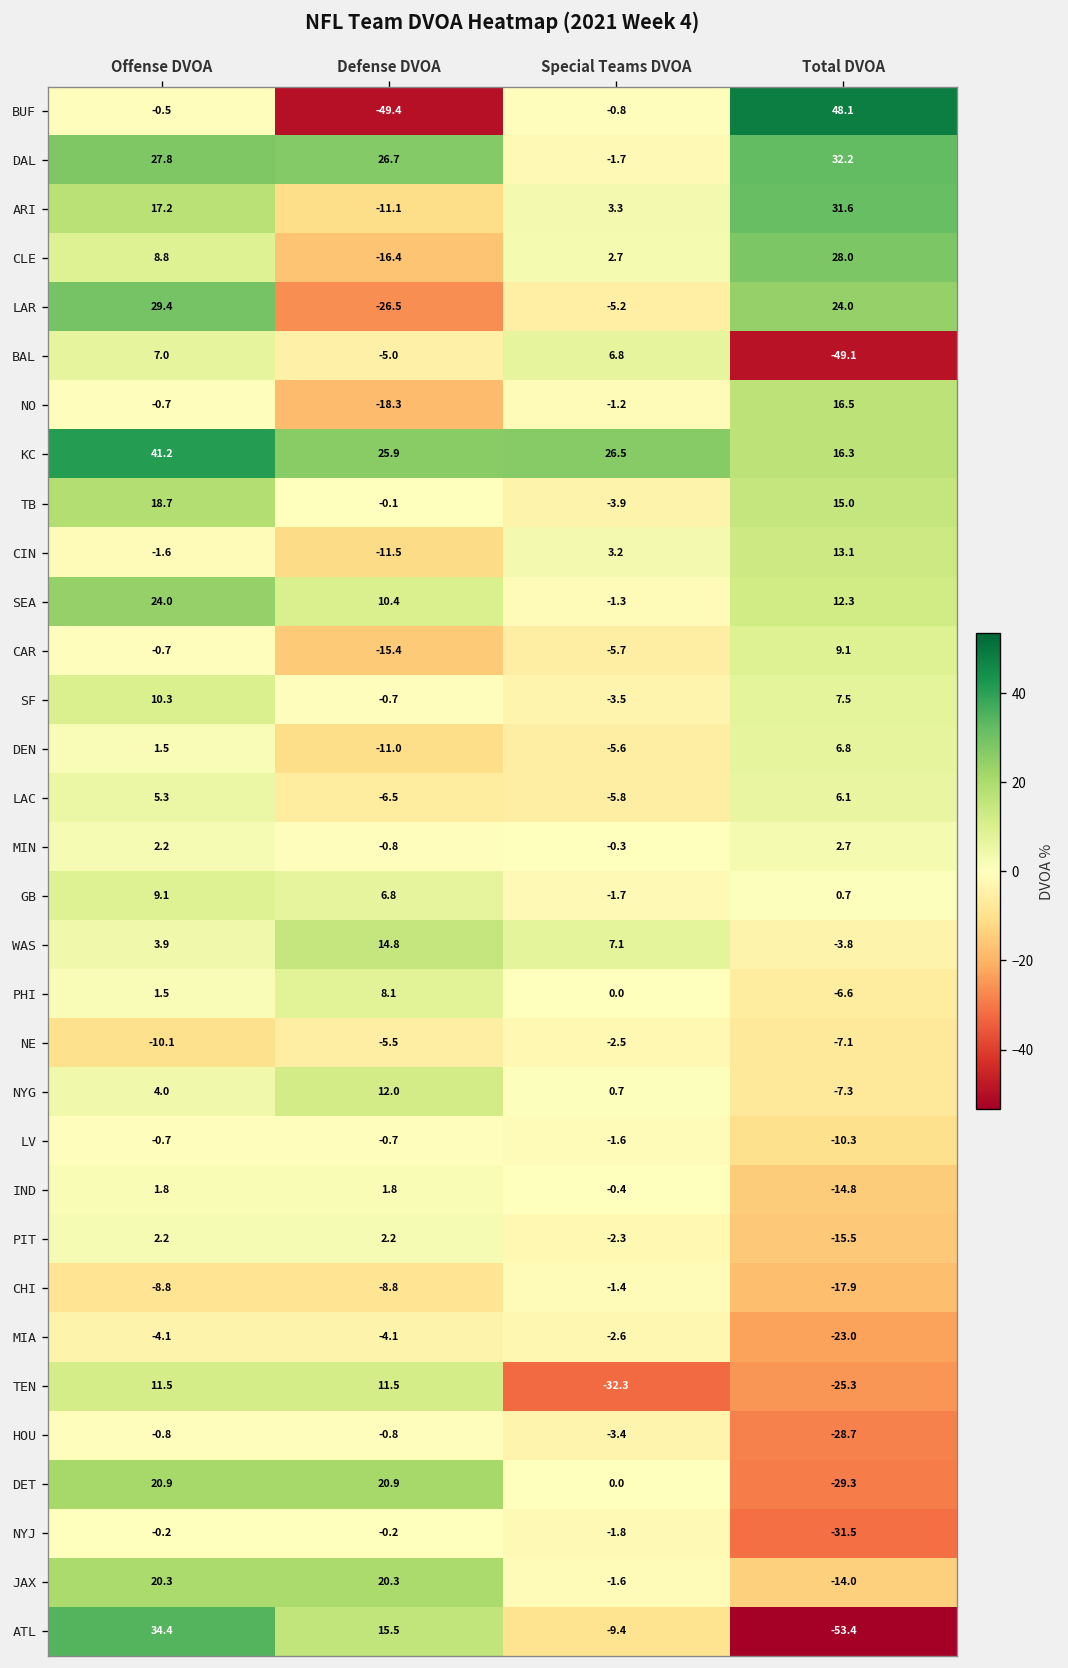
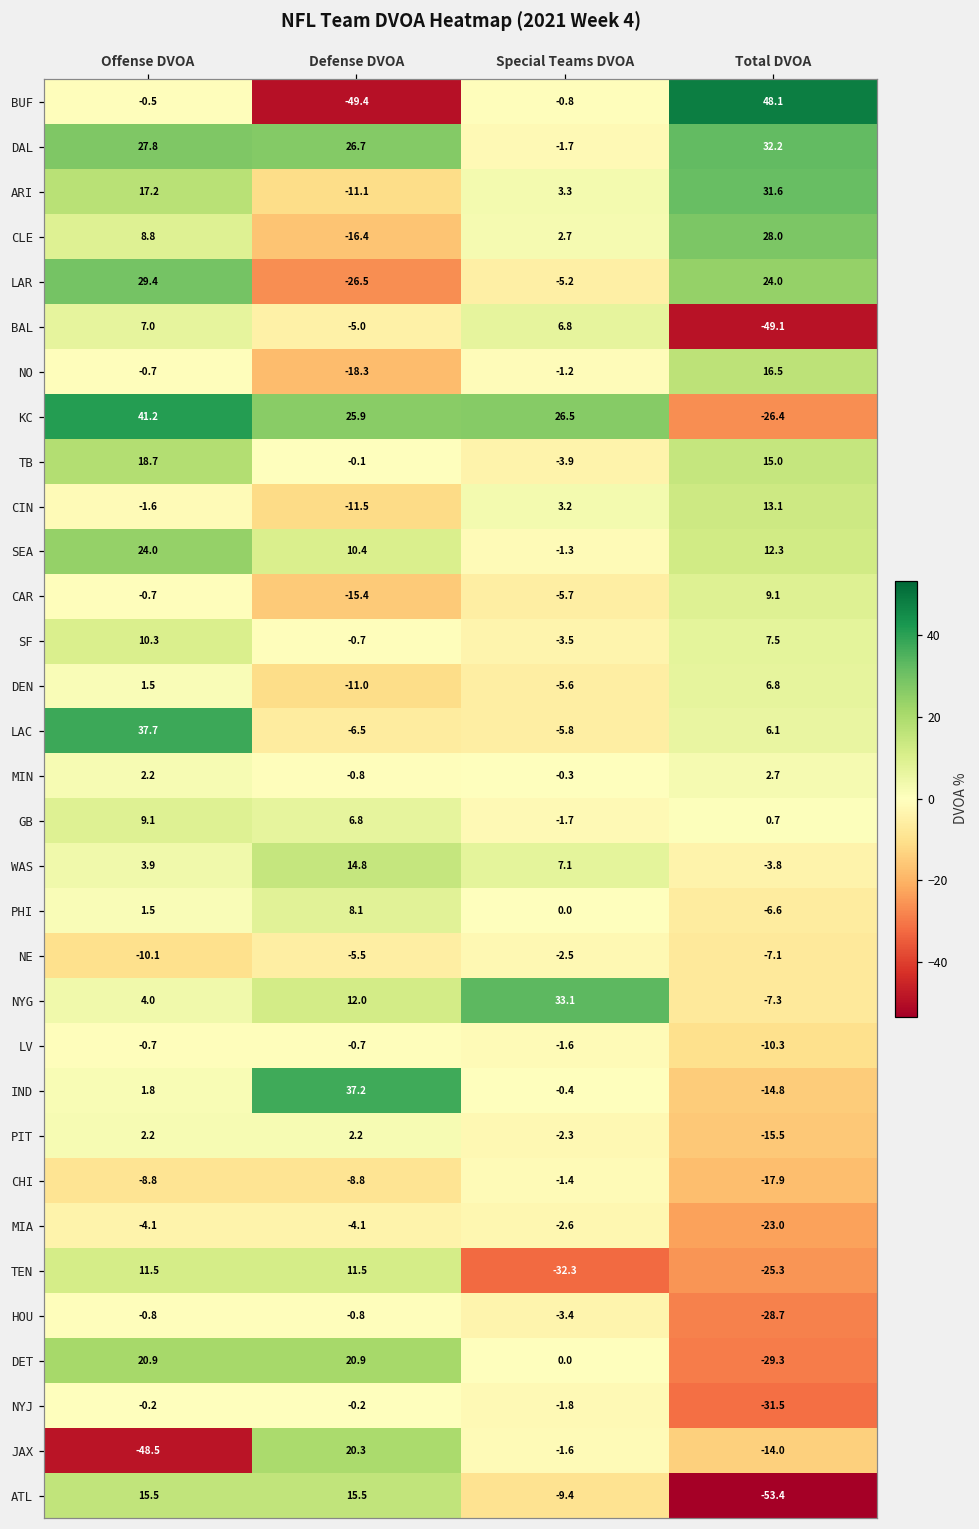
  {
    "BUF": {
      "Offense DVOA": -0.5,
      "Defense DVOA": -49.4,
      "Special Teams DVOA": -0.8,
      "Total DVOA": 48.1
    },
    "DAL": {
      "Offense DVOA": 27.8,
      "Defense DVOA": 26.7,
      "Special Teams DVOA": -1.7,
      "Total DVOA": 32.2
    },
    "ARI": {
      "Offense DVOA": 17.2,
      "Defense DVOA": -11.1,
      "Special Teams DVOA": 3.3,
      "Total DVOA": 31.6
    },
    "CLE": {
      "Offense DVOA": 8.8,
      "Defense DVOA": -16.4,
      "Special Teams DVOA": 2.7,
      "Total DVOA": 28.0
    },
    "LAR": {
      "Offense DVOA": 29.4,
      "Defense DVOA": -26.5,
      "Special Teams DVOA": -5.2,
      "Total DVOA": 24.0
    },
    "BAL": {
      "Offense DVOA": 7.0,
      "Defense DVOA": -5.0,
      "Special Teams DVOA": 6.8,
      "Total DVOA": -49.1
    },
    "NO": {
      "Offense DVOA": -0.7,
      "Defense DVOA": -18.3,
      "Special Teams DVOA": -1.2,
      "Total DVOA": 16.5
    },
    "KC": {
      "Offense DVOA": 41.2,
      "Defense DVOA": 25.9,
      "Special Teams DVOA": 26.5,
-     "Total DVOA": 16.3
+     "Total DVOA": -26.4
    },
    "TB": {
      "Offense DVOA": 18.7,
      "Defense DVOA": -0.1,
      "Special Teams DVOA": -3.9,
      "Total DVOA": 15.0
    },
    "CIN": {
      "Offense DVOA": -1.6,
      "Defense DVOA": -11.5,
      "Special Teams DVOA": 3.2,
      "Total DVOA": 13.1
    },
    "SEA": {
      "Offense DVOA": 24.0,
      "Defense DVOA": 10.4,
      "Special Teams DVOA": -1.3,
      "Total DVOA": 12.3
    },
    "CAR": {
      "Offense DVOA": -0.7,
      "Defense DVOA": -15.4,
      "Special Teams DVOA": -5.7,
      "Total DVOA": 9.1
    },
    "SF": {
      "Offense DVOA": 10.3,
      "Defense DVOA": -0.7,
      "Special Teams DVOA": -3.5,
      "Total DVOA": 7.5
    },
    "DEN": {
      "Offense DVOA": 1.5,
      "Defense DVOA": -11.0,
      "Special Teams DVOA": -5.6,
      "Total DVOA": 6.8
    },
    "LAC": {
-     "Offense DVOA": 5.3,
+     "Offense DVOA": 37.7,
      "Defense DVOA": -6.5,
      "Special Teams DVOA": -5.8,
      "Total DVOA": 6.1
    },
    "MIN": {
      "Offense DVOA": 2.2,
      "Defense DVOA": -0.8,
      "Special Teams DVOA": -0.3,
      "Total DVOA": 2.7
    },
    "GB": {
      "Offense DVOA": 9.1,
      "Defense DVOA": 6.8,
      "Special Teams DVOA": -1.7,
      "Total DVOA": 0.7
    },
    "WAS": {
      "Offense DVOA": 3.9,
      "Defense DVOA": 14.8,
      "Special Teams DVOA": 7.1,
      "Total DVOA": -3.8
    },
    "PHI": {
      "Offense DVOA": 1.5,
      "Defense DVOA": 8.1,
      "Special Teams DVOA": 0.0,
      "Total DVOA": -6.6
    },
    "NE": {
      "Offense DVOA": -10.1,
      "Defense DVOA": -5.5,
      "Special Teams DVOA": -2.5,
      "Total DVOA": -7.1
    },
    "NYG": {
      "Offense DVOA": 4.0,
      "Defense DVOA": 12.0,
-     "Special Teams DVOA": 0.7,
+     "Special Teams DVOA": 33.1,
      "Total DVOA": -7.3
    },
    "LV": {
      "Offense DVOA": -0.7,
      "Defense DVOA": -0.7,
      "Special Teams DVOA": -1.6,
      "Total DVOA": -10.3
    },
    "IND": {
      "Offense DVOA": 1.8,
-     "Defense DVOA": 1.8,
+     "Defense DVOA": 37.2,
      "Special Teams DVOA": -0.4,
      "Total DVOA": -14.8
    },
    "PIT": {
      "Offense DVOA": 2.2,
      "Defense DVOA": 2.2,
      "Special Teams DVOA": -2.3,
      "Total DVOA": -15.5
    },
    "CHI": {
      "Offense DVOA": -8.8,
      "Defense DVOA": -8.8,
      "Special Teams DVOA": -1.4,
      "Total DVOA": -17.9
    },
    "MIA": {
      "Offense DVOA": -4.1,
      "Defense DVOA": -4.1,
      "Special Teams DVOA": -2.6,
      "Total DVOA": -23.0
    },
    "TEN": {
      "Offense DVOA": 11.5,
      "Defense DVOA": 11.5,
      "Special Teams DVOA": -32.3,
      "Total DVOA": -25.3
    },
    "HOU": {
      "Offense DVOA": -0.8,
      "Defense DVOA": -0.8,
      "Special Teams DVOA": -3.4,
      "Total DVOA": -28.7
    },
    "DET": {
      "Offense DVOA": 20.9,
      "Defense DVOA": 20.9,
      "Special Teams DVOA": 0.0,
      "Total DVOA": -29.3
    },
    "NYJ": {
      "Offense DVOA": -0.2,
      "Defense DVOA": -0.2,
      "Special Teams DVOA": -1.8,
      "Total DVOA": -31.5
    },
    "JAX": {
-     "Offense DVOA": 20.3,
+     "Offense DVOA": -48.5,
      "Defense DVOA": 20.3,
      "Special Teams DVOA": -1.6,
      "Total DVOA": -14.0
    },
    "ATL": {
-     "Offense DVOA": 34.4,
+     "Offense DVOA": 15.5,
      "Defense DVOA": 15.5,
      "Special Teams DVOA": -9.4,
      "Total DVOA": -53.4
    }
  }
